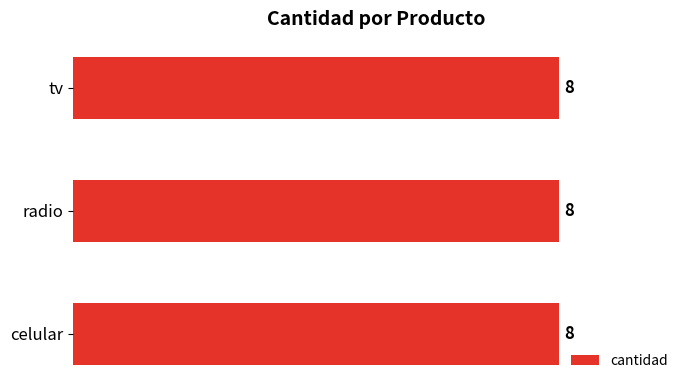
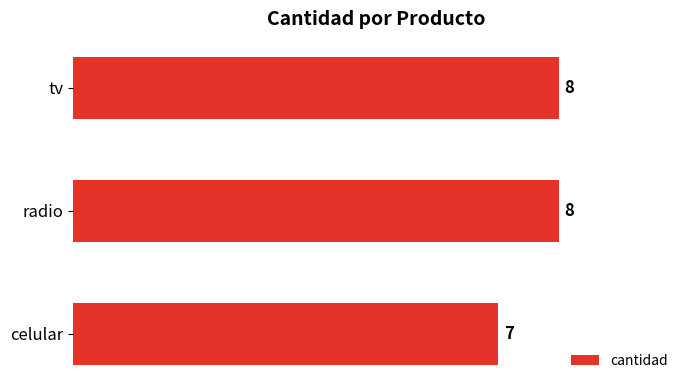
  {
    "tv": 8,
    "radio": 8,
-   "celular": 8
+   "celular": 7
  }
